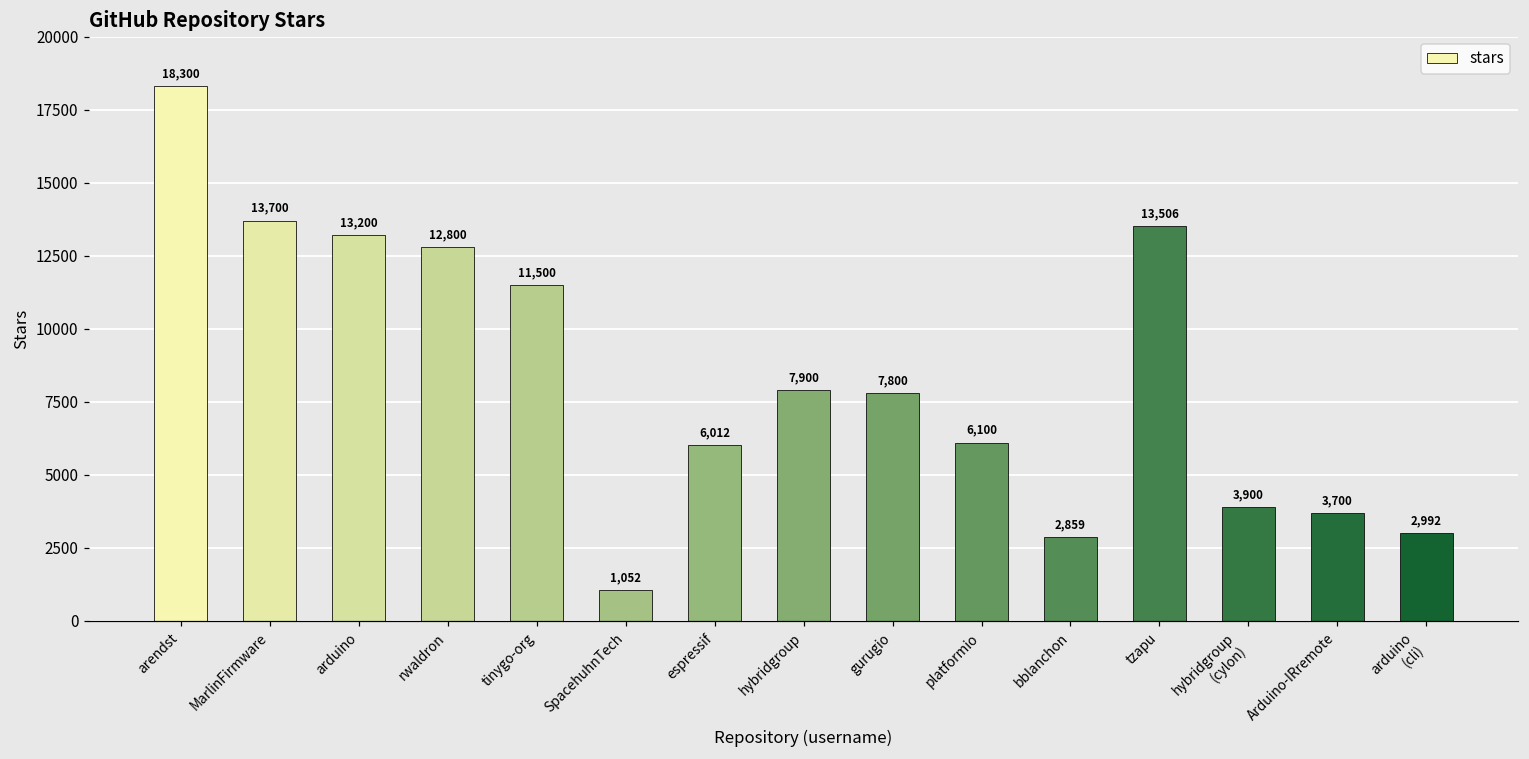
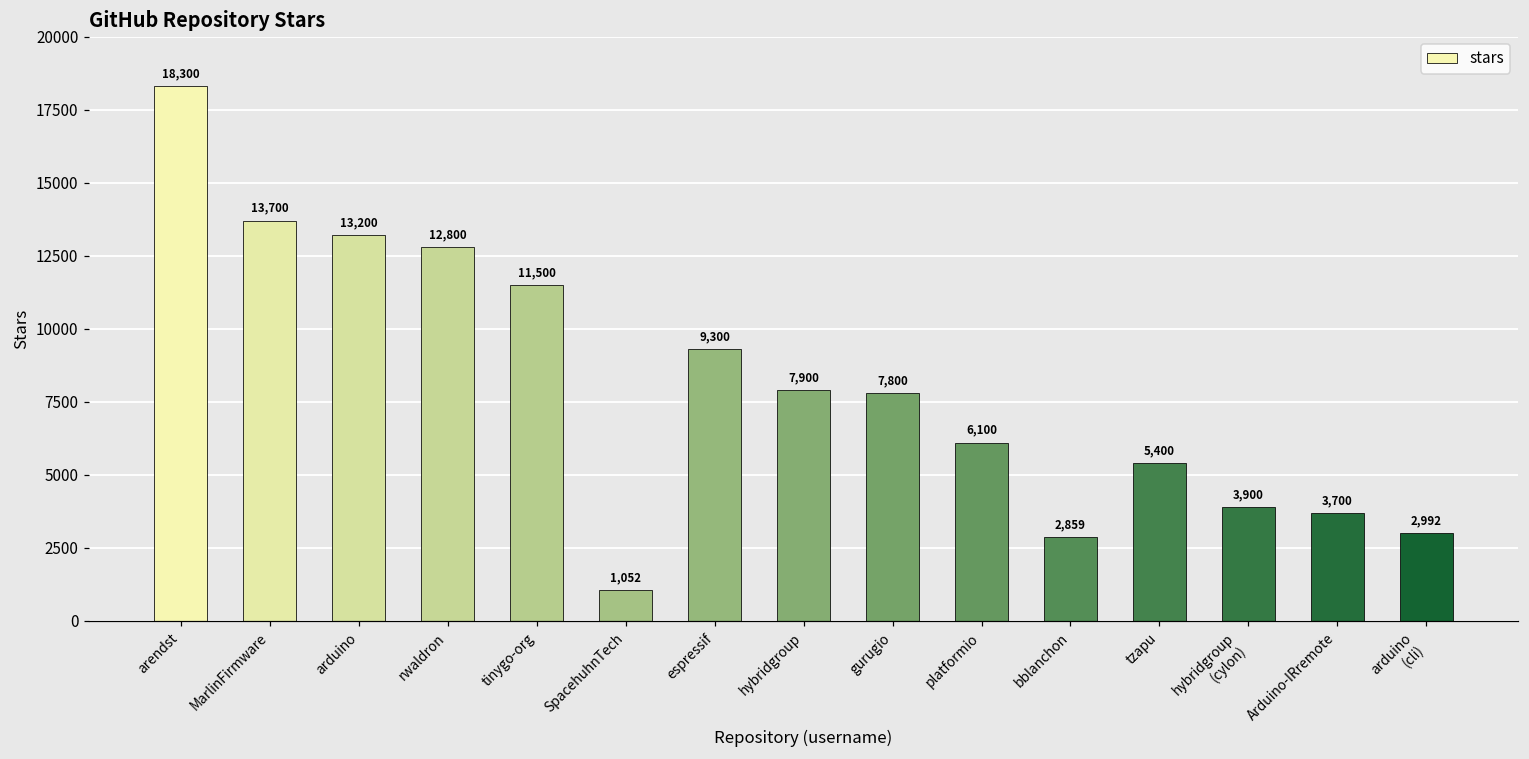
  {
    "arendst": "18,300",
    "MarlinFirmware": "13,700",
    "arduino": "13,200",
    "rwaldron": "12,800",
    "tinygo-org": "11,500",
    "SpacehuhnTech": "1,052",
-   "espressif": "6,012",
+   "espressif": "9,300",
    "hybridgroup": "7,900",
    "gurugio": "7,800",
    "platformio": "6,100",
    "bblanchon": "2,859",
-   "tzapu": "13,506",
+   "tzapu": "5,400",
    "hybridgroup (cylon)": "3,900",
    "Arduino-IRremote": "3,700",
    "arduino (cli)": "2,992"
  }
